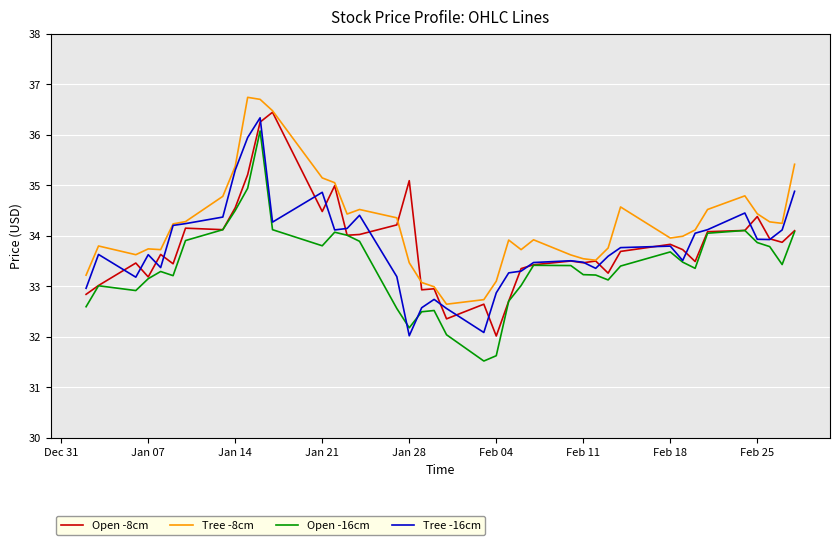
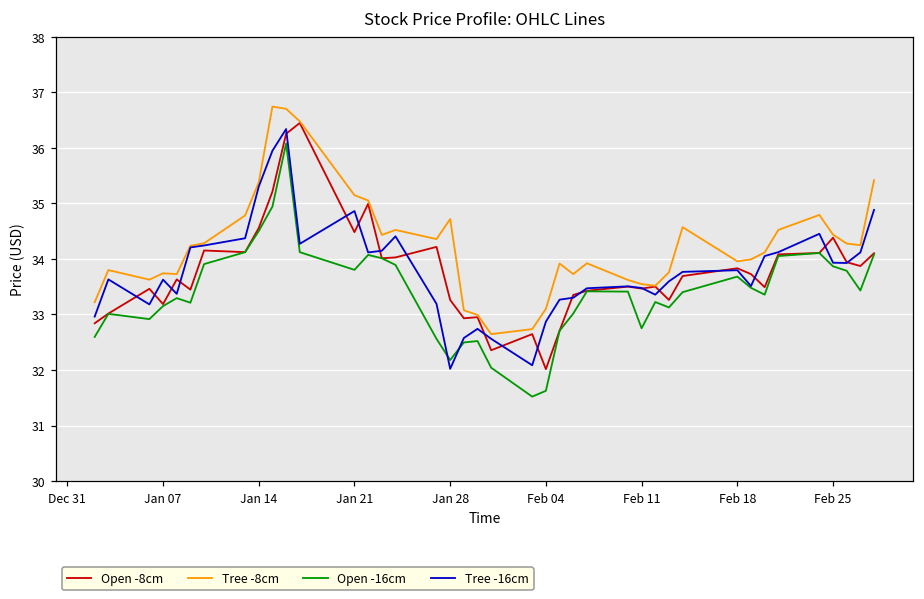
  {
    "Open -8cm": {
      "Jan 14": 34.6,
      "Jan 21": 34.5,
-     "Jan 28": 35.1,
+     "Jan 28": 33.3,
      "Feb 04": 32.0,
      "Feb 25": 34.4
    },
    "Tree -8cm": {
      "Jan 07": 33.7,
      "Jan 14": 35.4,
      "Jan 21": 35.1,
-     "Jan 28": 33.5,
+     "Jan 28": 34.7,
      "Feb 04": 33.1,
      "Feb 11": 33.5,
      "Feb 18": 34.0,
      "Feb 25": 34.4
    },
    "Open -16cm": {
      "Jan 14": 34.5,
      "Jan 21": 33.8,
      "Jan 28": 32.2,
      "Feb 04": 31.6,
-     "Feb 11": 33.2,
+     "Feb 11": 32.8,
      "Feb 18": 33.7,
      "Feb 25": 33.9
    },
    "Tree -16cm": {
      "Jan 07": 33.6,
      "Jan 14": 35.3,
      "Jan 21": 34.9,
      "Jan 28": 32.0,
      "Feb 04": 32.9,
      "Feb 25": 33.9
    }
  }
